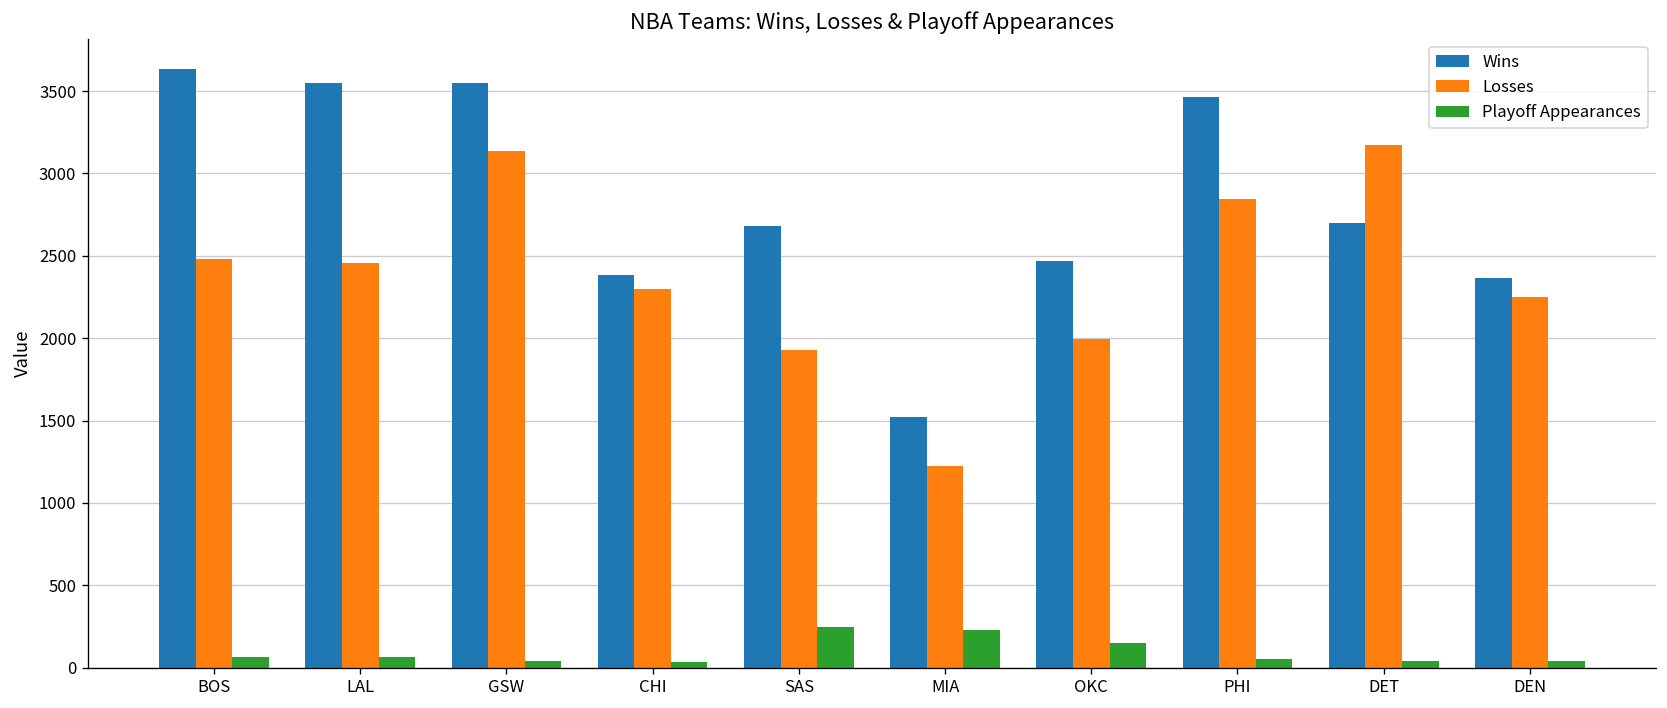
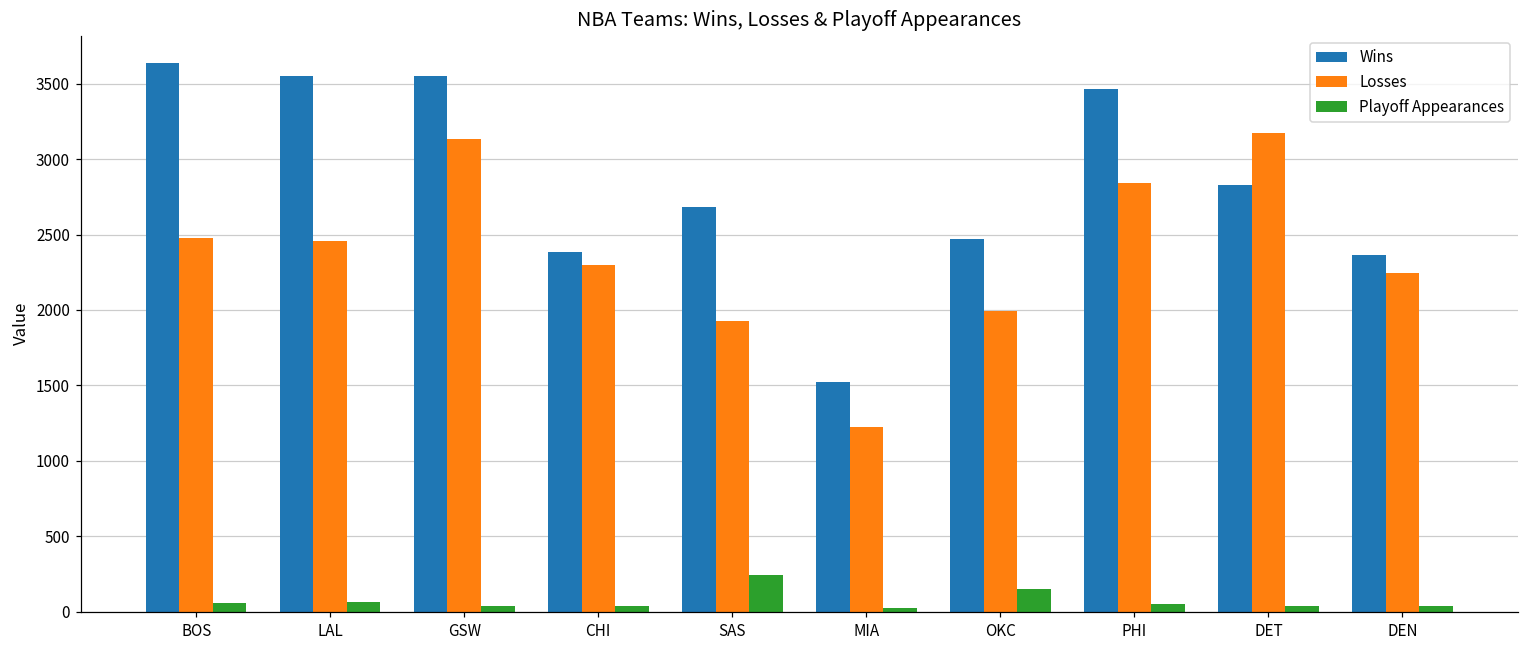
  {
    "Wins": {
      "BOS": 3640,
      "LAL": 3550,
      "GSW": 3550,
      "CHI": 2380,
      "SAS": 2680,
      "MIA": 1520,
      "OKC": 2470,
      "PHI": 3470,
-     "DET": 2700,
+     "DET": 2830,
      "DEN": 2370
    },
    "Losses": {
      "BOS": 2480,
      "LAL": 2450,
      "GSW": 3130,
      "CHI": 2300,
      "SAS": 1930,
      "MIA": 1220,
      "OKC": 1990,
      "PHI": 2840,
      "DET": 3170,
      "DEN": 2250
    },
    "Playoff Appearances": {
      "BOS": 60,
      "LAL": 60,
      "GSW": 40,
      "CHI": 40,
      "SAS": 240,
-     "MIA": 230,
+     "MIA": 30,
      "OKC": 150,
      "PHI": 50,
      "DET": 40,
      "DEN": 40
    }
  }
